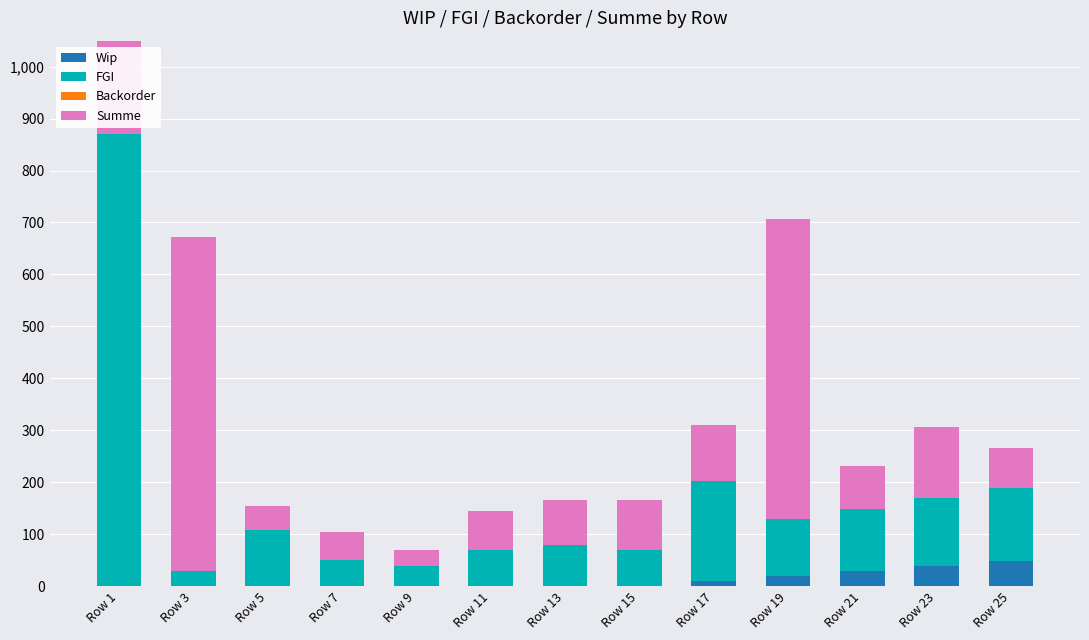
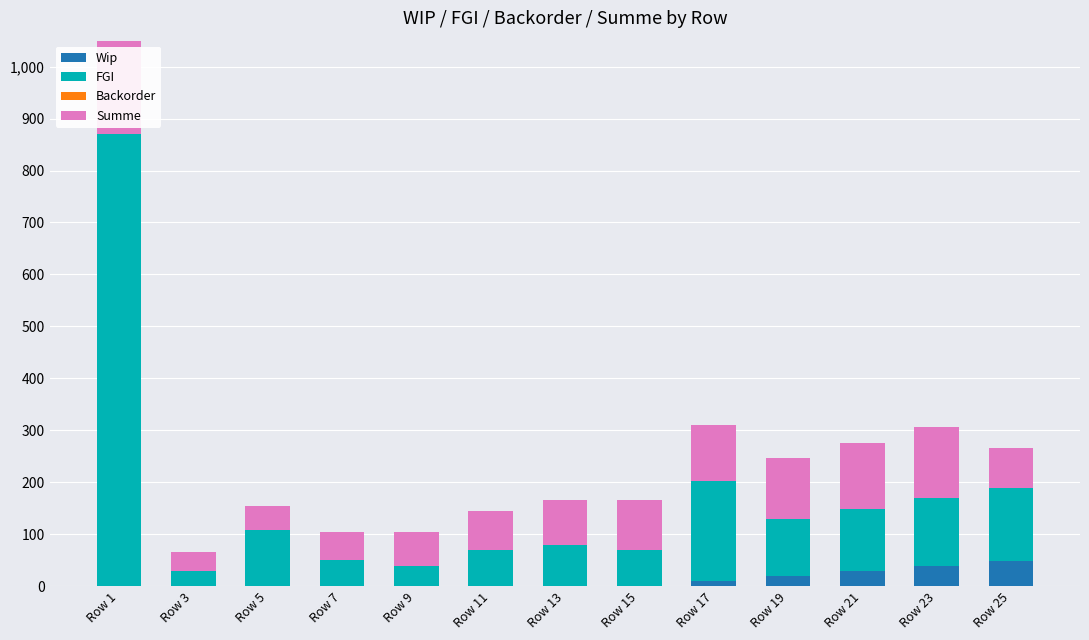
  {
    "Wip": {
      "Row 1": 0,
      "Row 3": 0,
      "Row 5": 0,
      "Row 7": 0,
      "Row 9": 0,
      "Row 11": 0,
      "Row 13": 0,
      "Row 15": 0,
      "Row 17": 10,
      "Row 19": 20,
      "Row 21": 30,
      "Row 23": 40,
      "Row 25": 50
    },
    "Summe": {
-     "Row 3": 640,
+     "Row 3": 40,
      "Row 5": 50,
      "Row 7": 60,
-     "Row 9": 30,
+     "Row 9": 70,
      "Row 11": 70,
      "Row 13": 90,
      "Row 15": 100,
      "Row 17": 110,
-     "Row 19": 580,
-     "Row 21": 80,
+     "Row 19": 120,
+     "Row 21": 130,
      "Row 23": 140,
      "Row 25": 80
    }
  }
